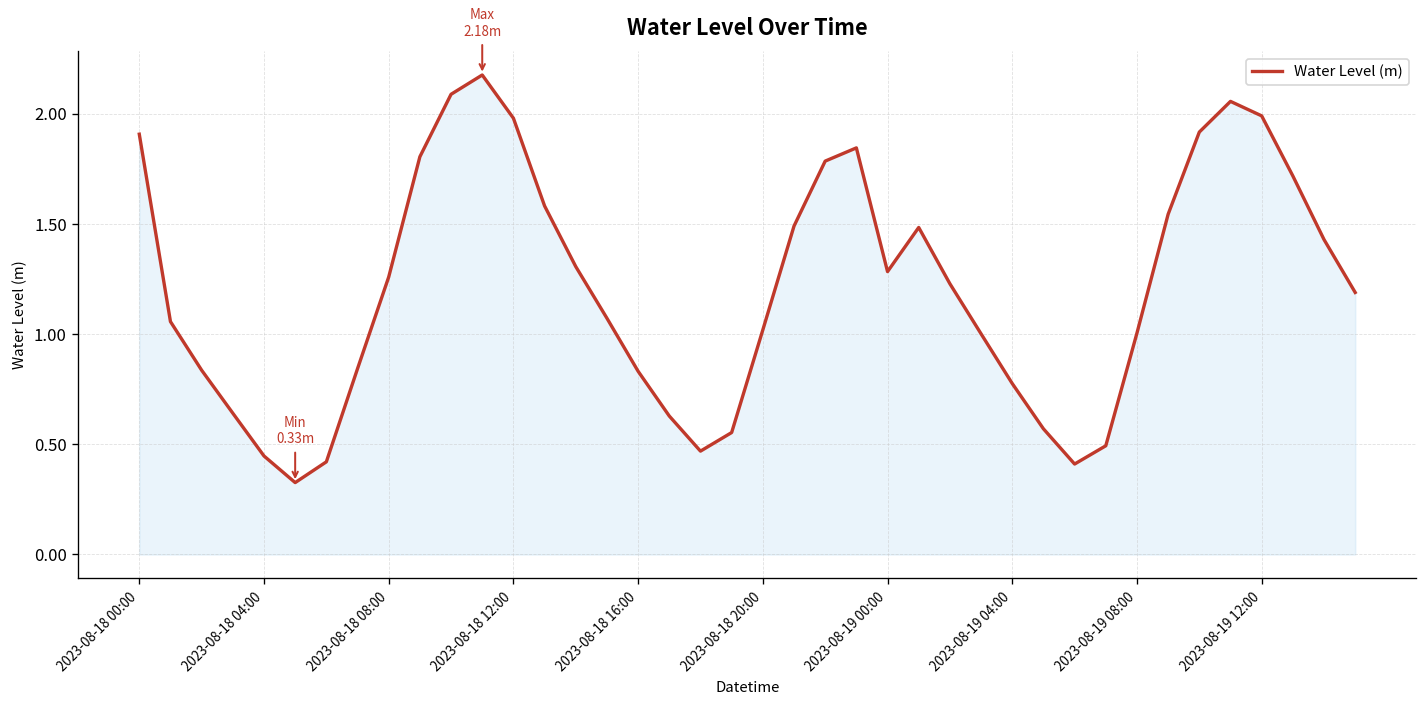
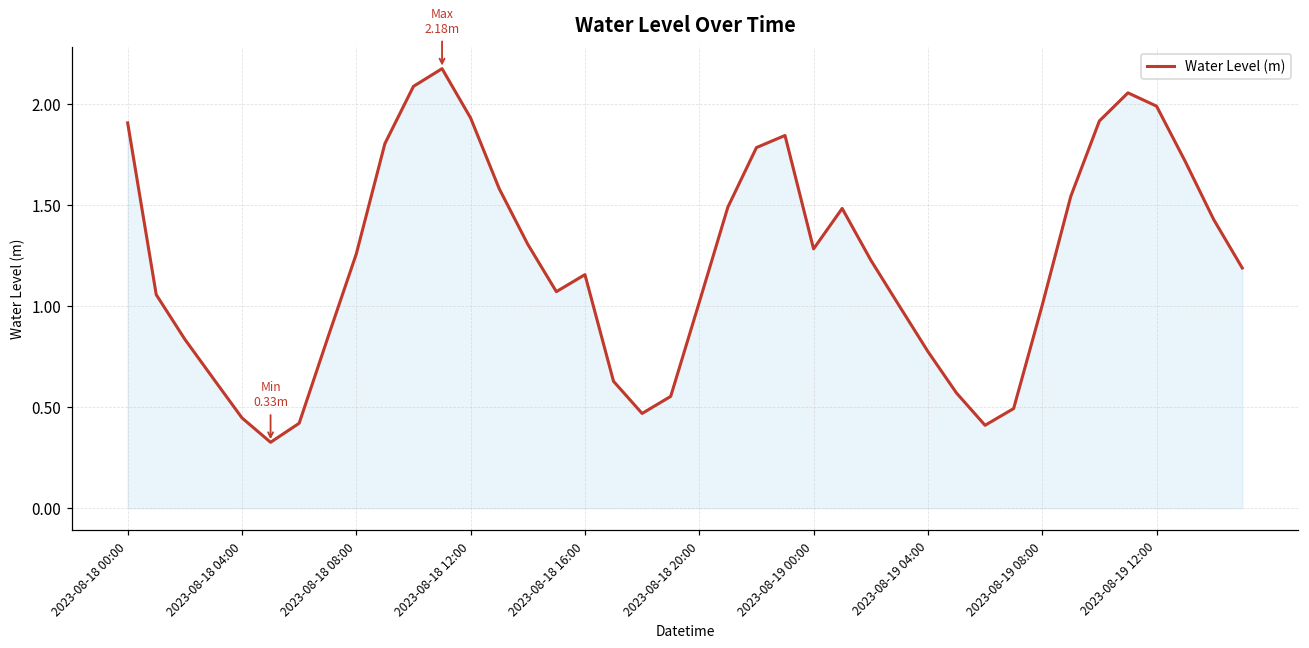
  {
    "2023-08-18 00:00": 1.91,
    "2023-08-18 04:00": 0.45,
    "2023-08-18 08:00": 1.26,
-   "2023-08-18 12:00": 1.98,
-   "2023-08-18 16:00": 0.83,
+   "2023-08-18 12:00": 1.93,
+   "2023-08-18 16:00": 1.16,
    "2023-08-18 20:00": 1.02,
    "2023-08-19 00:00": 1.28,
    "2023-08-19 04:00": 0.78,
    "2023-08-19 08:00": 1.00,
    "2023-08-19 12:00": 1.99
  }
